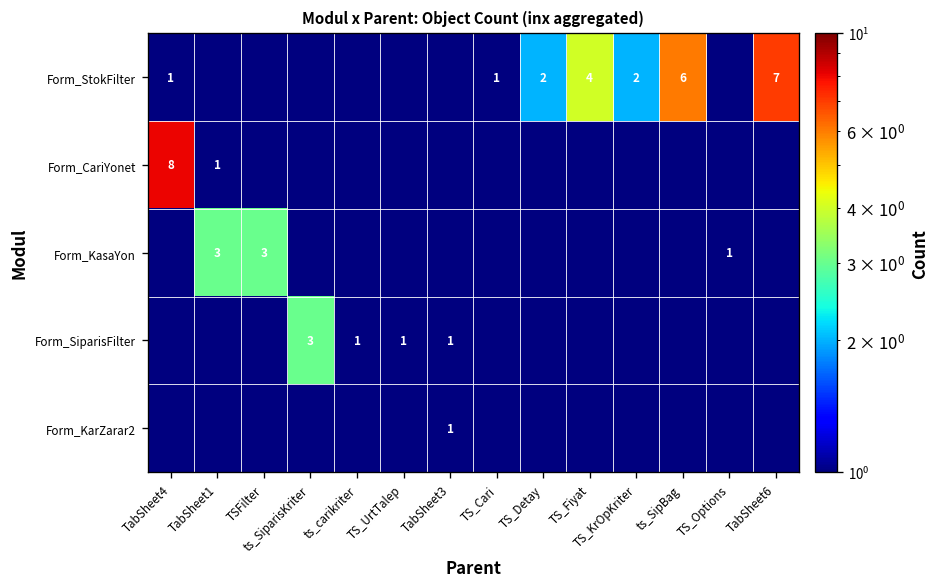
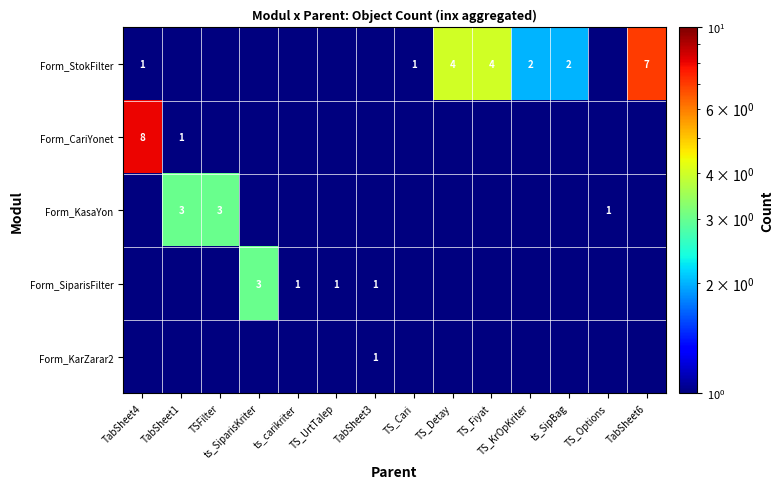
  {
    "Form_StokFilter": {
      "TabSheet4": 1,
      "TS_Cari": 1,
-     "TS_Detay": 2,
+     "TS_Detay": 4,
      "TS_Fiyat": 4,
      "TS_KrOpKriter": 2,
-     "ts_SipBag": 6,
+     "ts_SipBag": 2,
      "TabSheet6": 7
    },
    "Form_CariYonet": {
      "TabSheet4": 8,
      "TabSheet1": 1
    },
    "Form_KasaYon": {
      "TabSheet1": 3,
      "TSFilter": 3,
      "TS_Options": 1
    },
    "Form_SiparisFilter": {
      "ts_SiparisKriter": 3,
      "ts_carikriter": 1,
      "TS_UrtTalep": 1,
      "TabSheet3": 1
    },
    "Form_KarZarar2": {
      "TabSheet3": 1
    }
  }
